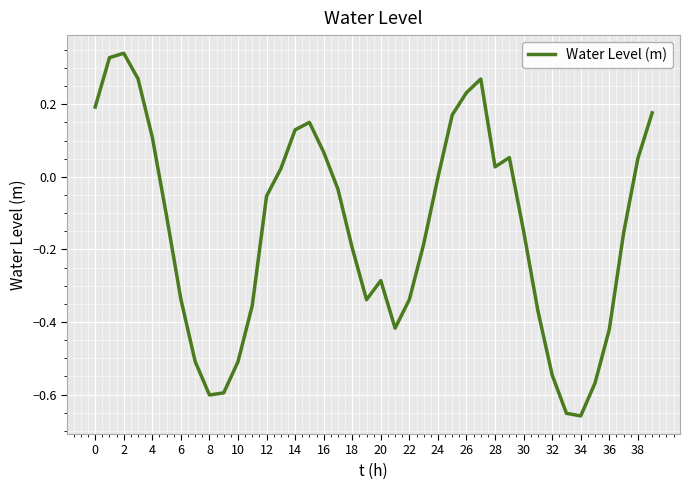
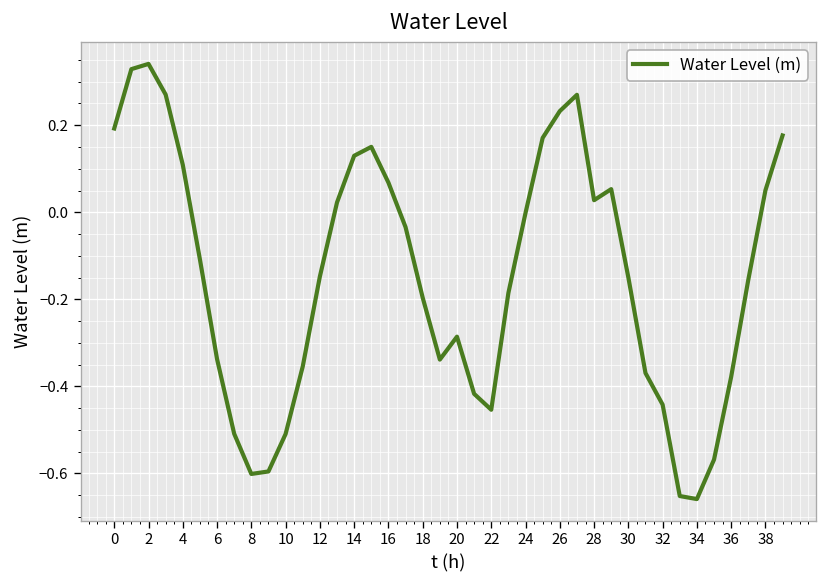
  {
    "0": 0.19,
    "2": 0.34,
    "4": 0.11,
    "6": -0.34,
    "8": -0.60,
    "10": -0.51,
-   "12": -0.05,
+   "12": -0.15,
    "14": 0.13,
    "16": 0.07,
    "18": -0.20,
    "20": -0.29,
-   "22": -0.34,
+   "22": -0.45,
    "24": 0.00,
    "26": 0.23,
    "28": 0.03,
    "30": -0.15,
-   "32": -0.55,
+   "32": -0.44,
    "34": -0.66,
-   "36": -0.42,
+   "36": -0.38,
    "38": 0.05
  }
